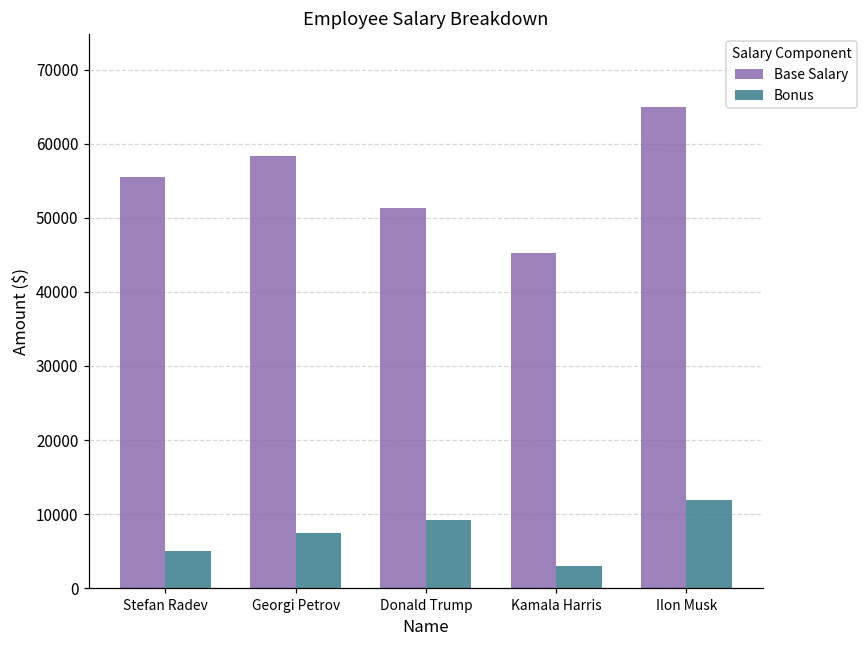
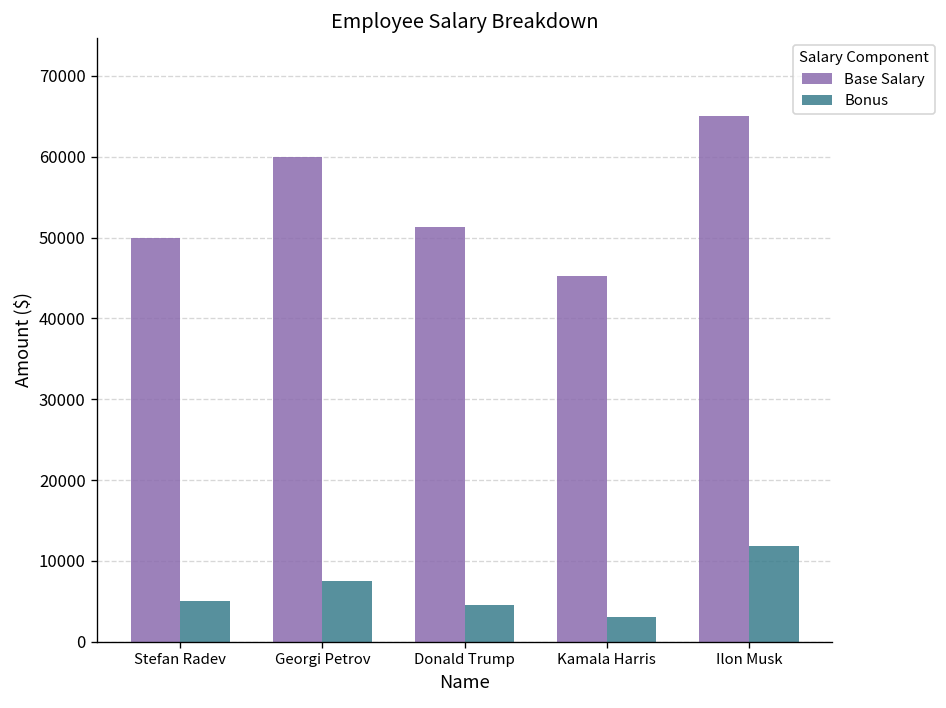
  {
    "Base Salary": {
-     "Stefan Radev": 55000,
-     "Georgi Petrov": 58000,
+     "Stefan Radev": 50000,
+     "Georgi Petrov": 60000,
      "Donald Trump": 51000,
      "Kamala Harris": 45000,
      "Ilon Musk": 65000
    },
    "Bonus": {
      "Stefan Radev": 5000,
      "Georgi Petrov": 8000,
-     "Donald Trump": 9000,
+     "Donald Trump": 5000,
      "Kamala Harris": 3000,
      "Ilon Musk": 12000
    }
  }
